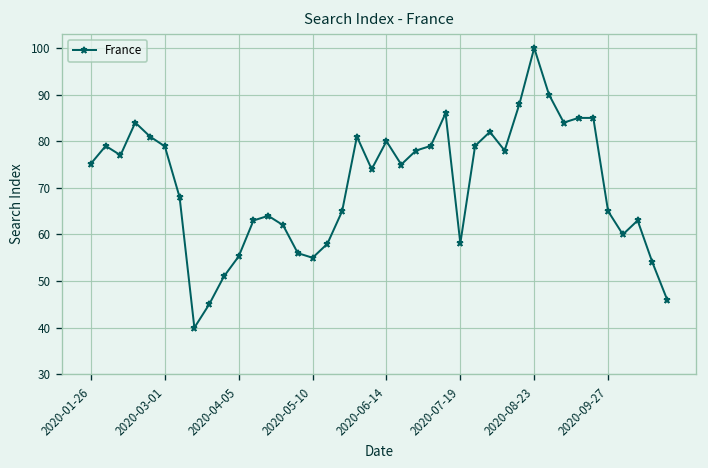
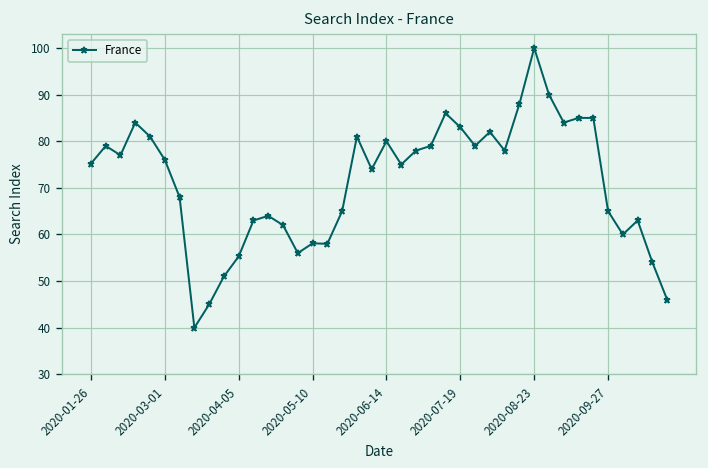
  {
    "2020-01-26": 75,
-   "2020-03-01": 79,
+   "2020-03-01": 76,
    "2020-04-05": 55,
-   "2020-05-10": 55,
+   "2020-05-10": 58,
    "2020-06-14": 80,
-   "2020-07-19": 58,
+   "2020-07-19": 83,
    "2020-08-23": 100,
    "2020-09-27": 65
  }
